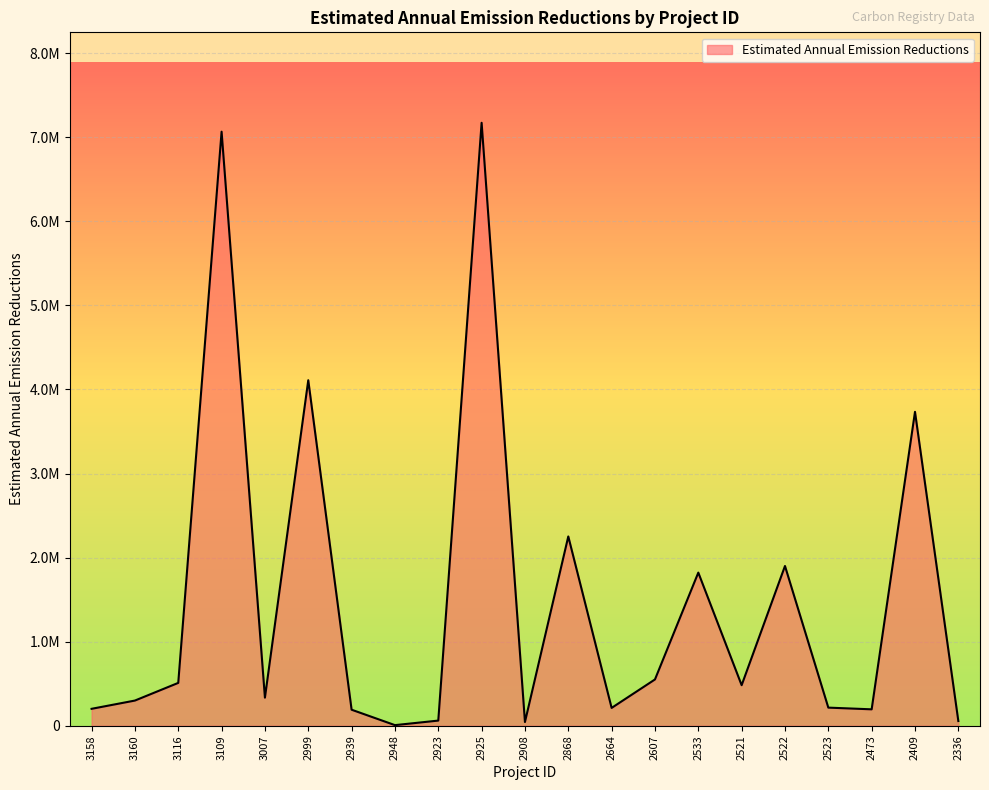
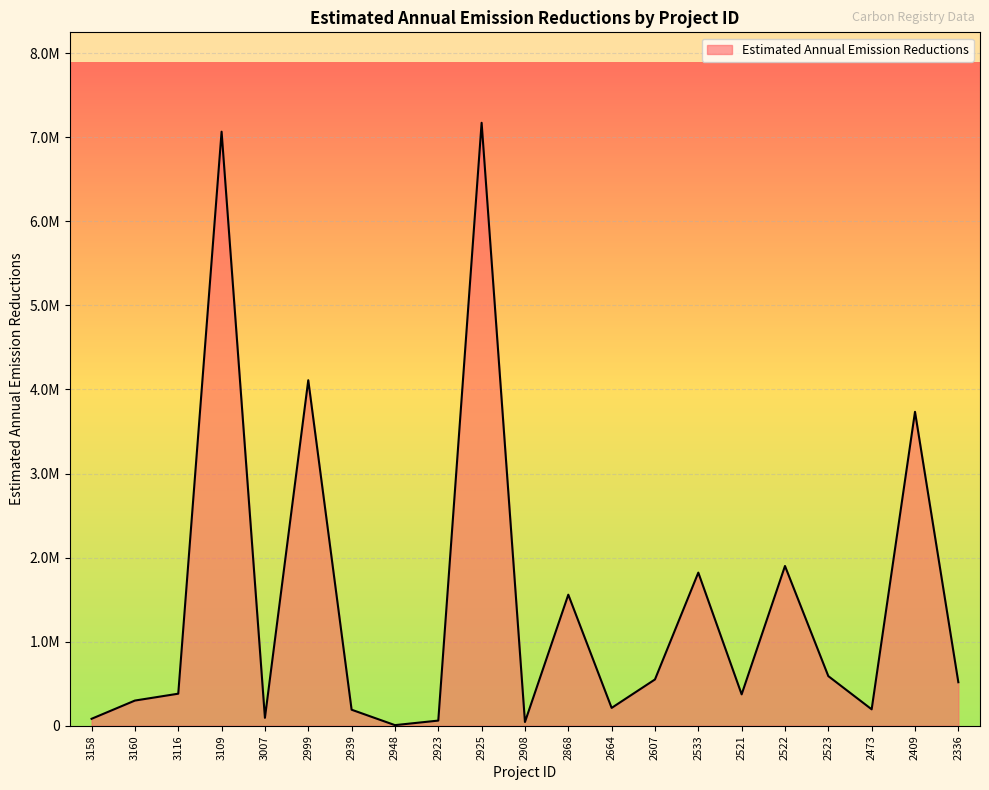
  {
-   "3158": 200000,
+   "3158": 100000,
    "3160": 300000,
-   "3116": 500000,
+   "3116": 400000,
    "3109": 7100000,
-   "3007": 300000,
+   "3007": 100000,
    "2999": 4100000,
    "2939": 200000,
    "2948": 0,
    "2923": 100000,
    "2925": 7200000,
    "2908": 0,
-   "2868": 2300000,
+   "2868": 1600000,
    "2664": 200000,
    "2607": 600000,
    "2533": 1800000,
-   "2521": 500000,
+   "2521": 400000,
    "2522": 1900000,
-   "2523": 200000,
+   "2523": 600000,
    "2473": 200000,
    "2409": 3700000,
-   "2336": 100000
+   "2336": 500000
  }
